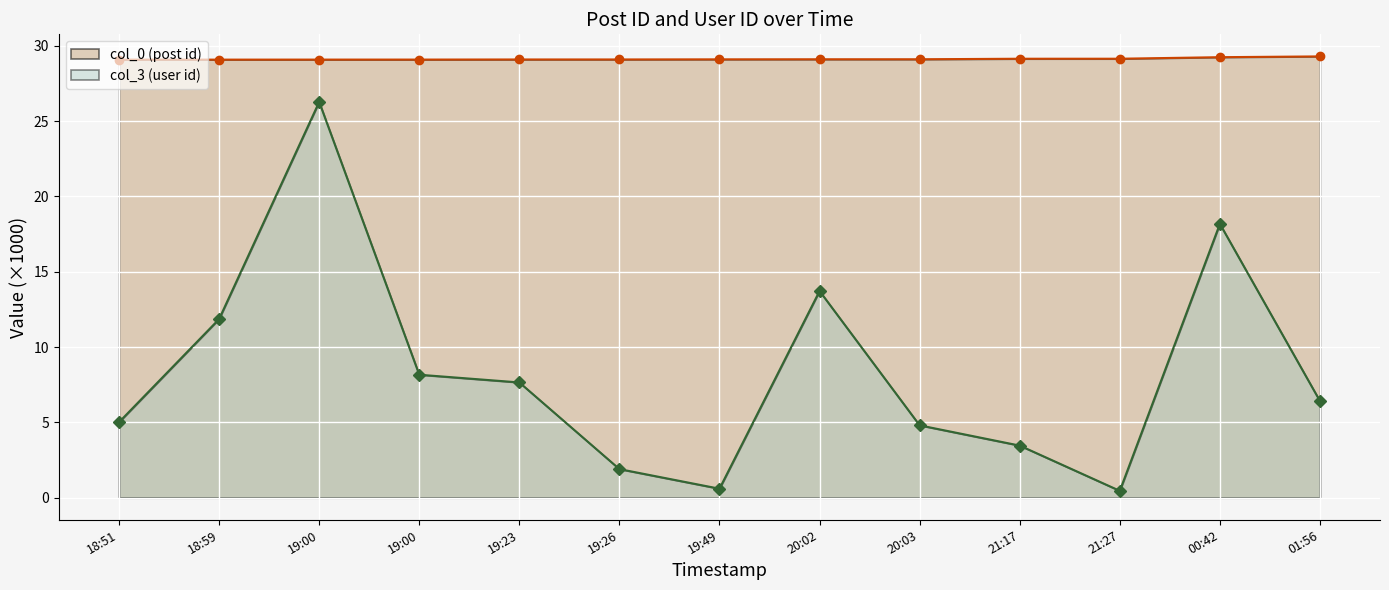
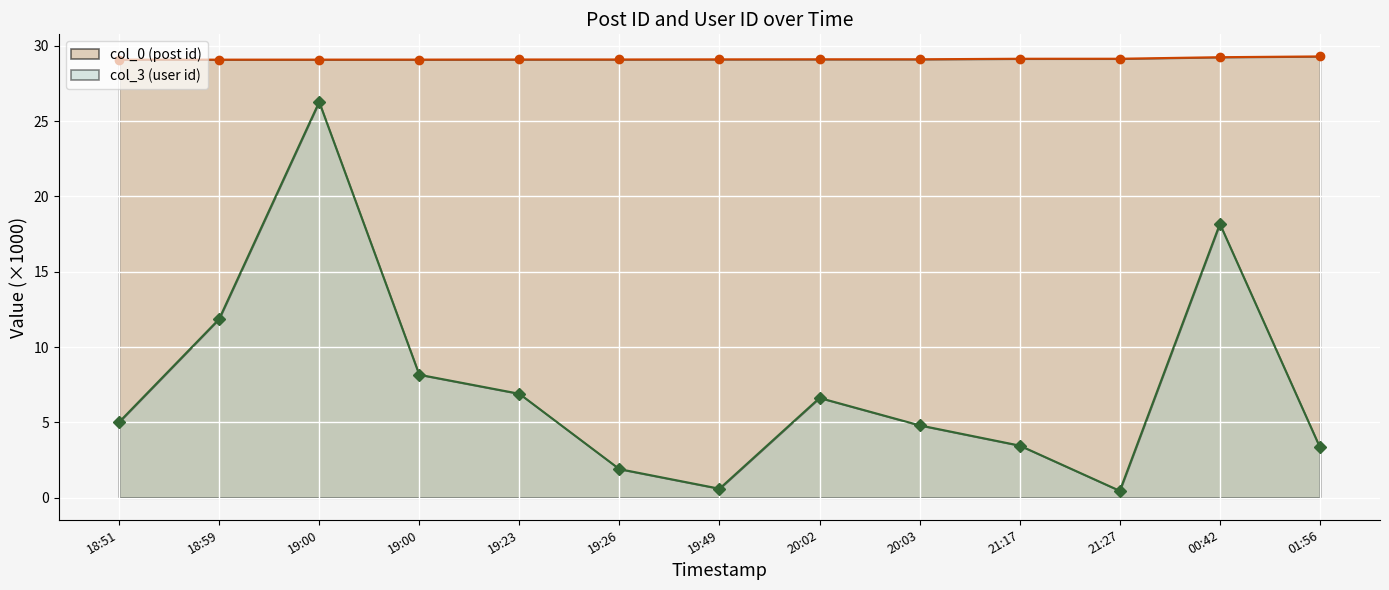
  {
    "col_0 (post id)": {
      "18:59": 29.1,
      "19:23": 29.1,
      "19:26": 29.1,
      "19:49": 29.1,
      "20:02": 29.1,
      "20:03": 29.1,
      "21:17": 29.1,
      "21:27": 29.1,
      "00:42": 29.2,
      "01:56": 29.3
    },
    "col_3 (user id)": {
      "18:51": 5.0,
      "18:59": 11.9,
-     "19:23": 7.7,
+     "19:23": 6.9,
      "19:26": 1.9,
      "19:49": 0.6,
-     "20:02": 13.7,
+     "20:02": 6.6,
      "20:03": 4.8,
      "21:17": 3.5,
      "21:27": 0.5,
      "00:42": 18.2,
-     "01:56": 6.4
+     "01:56": 3.3
    }
  }
